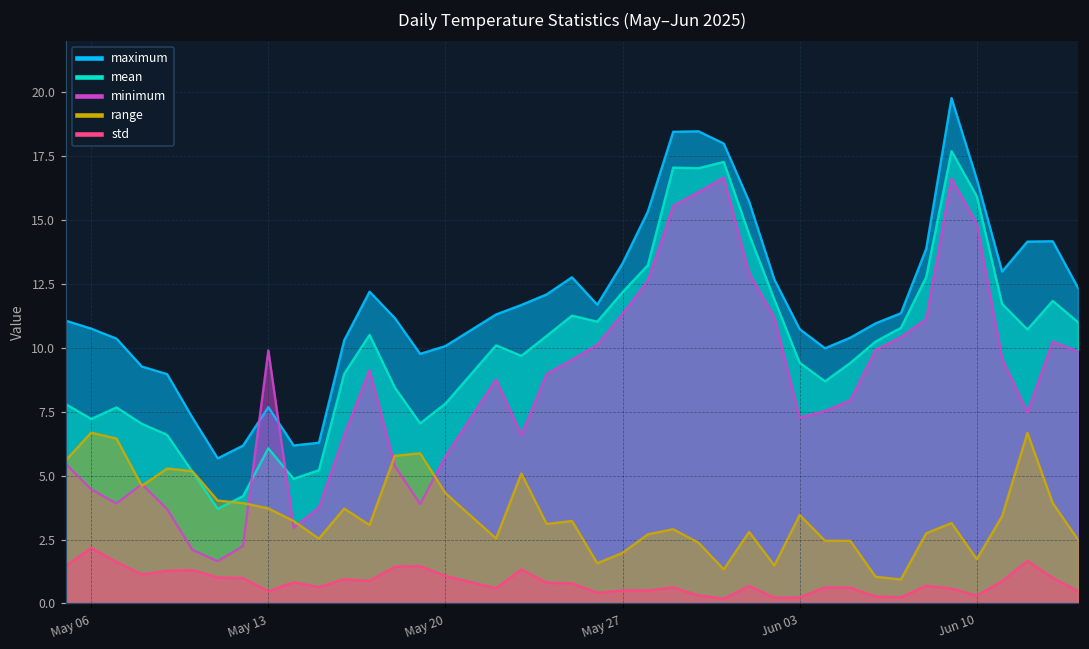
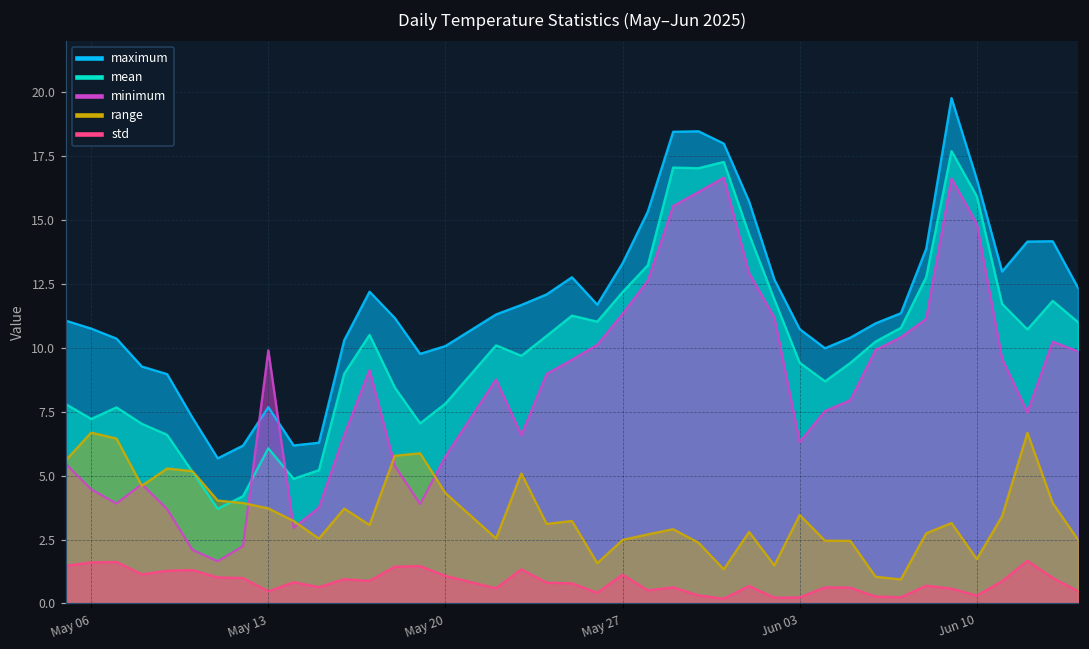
  {
    "minimum": {
      "May 06": 4.5,
      "May 13": 9.9,
      "May 20": 5.8,
      "May 27": 11.3,
-     "Jun 03": 7.3,
+     "Jun 03": 6.3,
      "Jun 10": 14.9
    },
    "range": {
      "May 06": 6.7,
      "May 13": 3.7,
      "May 20": 4.3,
-     "May 27": 2.0,
+     "May 27": 2.5,
      "Jun 03": 3.5,
      "Jun 10": 1.7
    },
    "std": {
-     "May 06": 2.2,
+     "May 06": 1.6,
      "May 13": 0.5,
      "May 20": 1.1,
-     "May 27": 0.5,
+     "May 27": 1.1,
      "Jun 03": 0.2,
      "Jun 10": 0.3
    }
  }
